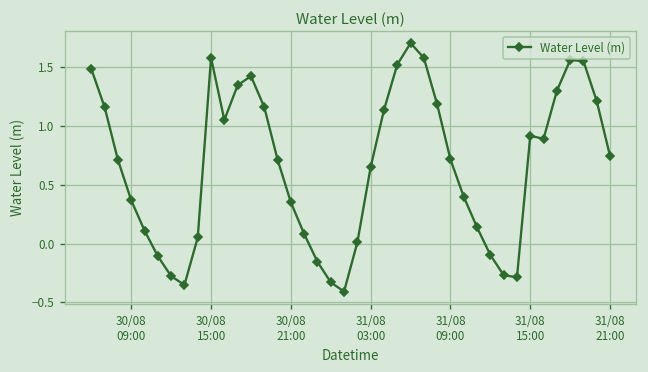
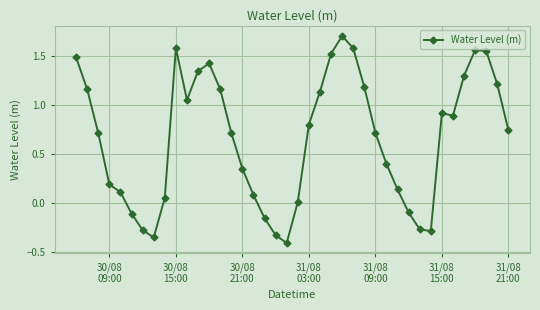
  {
-   "30/08 09:00": 0.4,
+   "30/08 09:00": 0.2,
    "30/08 15:00": 1.6,
    "30/08 21:00": 0.4,
-   "31/08 03:00": 0.7,
+   "31/08 03:00": 0.8,
    "31/08 09:00": 0.7,
    "31/08 15:00": 0.9,
    "31/08 21:00": 0.7
  }
